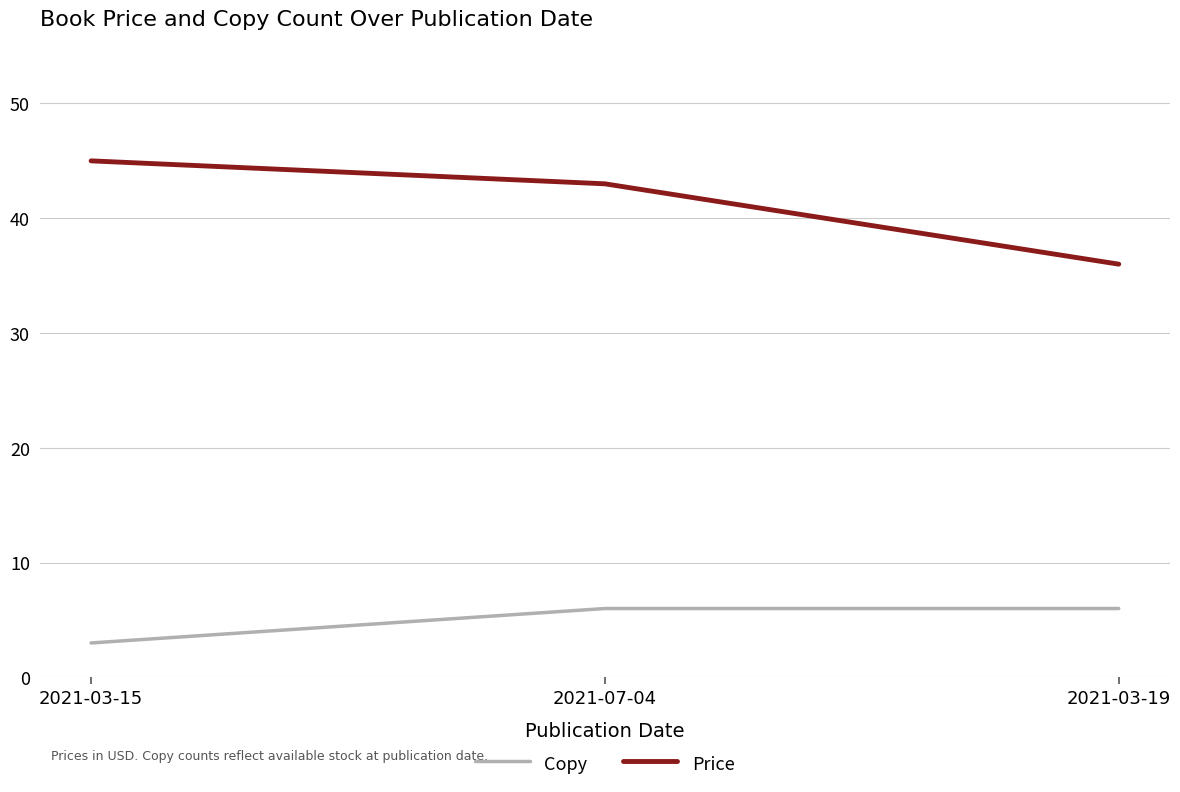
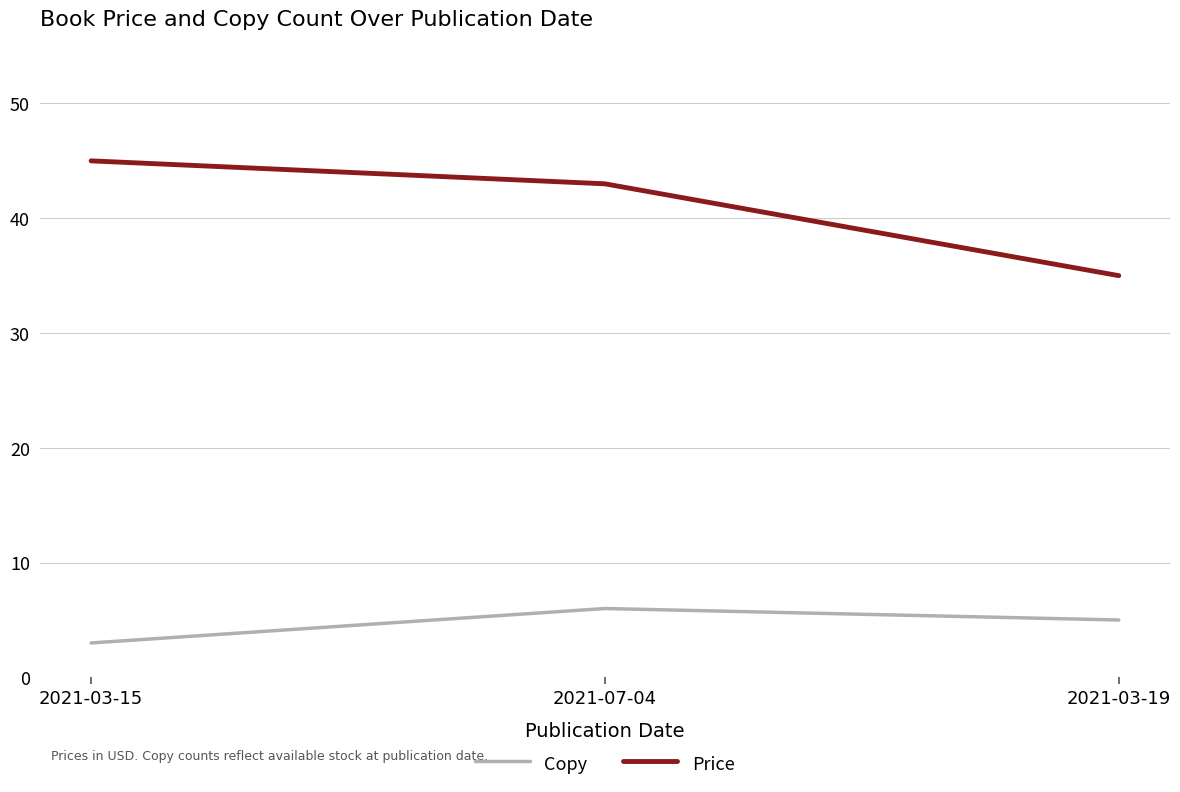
  {
    "Copy": {
      "2021-03-15": 3,
      "2021-07-04": 6,
-     "2021-03-19": 6
+     "2021-03-19": 5
    },
    "Price": {
      "2021-03-15": 45,
      "2021-07-04": 43,
-     "2021-03-19": 36
+     "2021-03-19": 35
    }
  }
